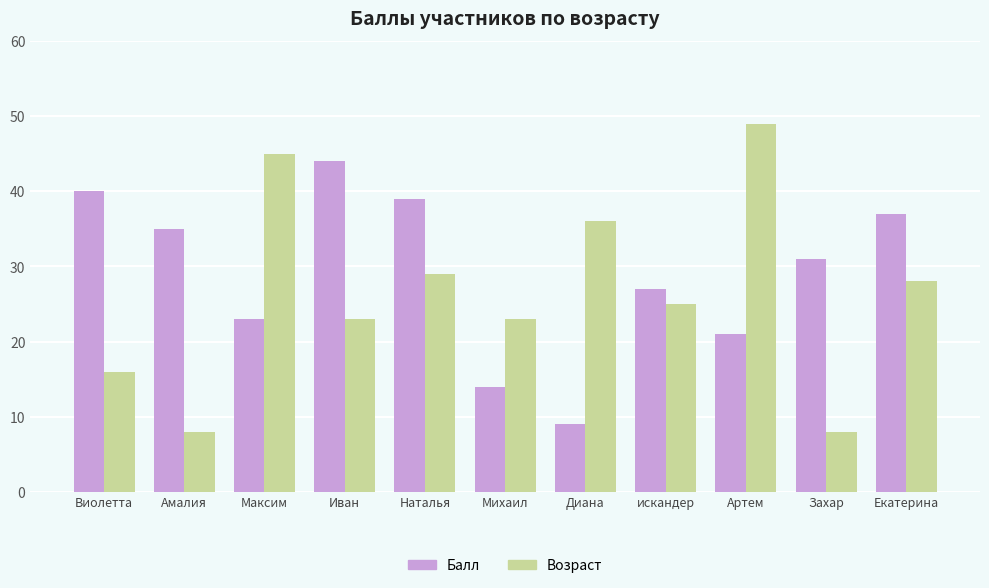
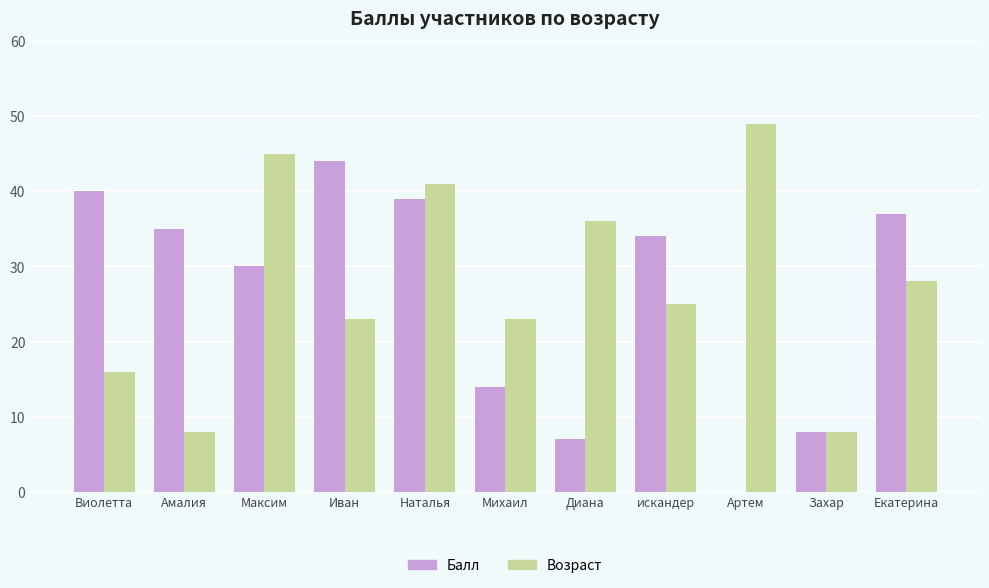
  {
    "Балл": {
      "Виолетта": 40,
      "Амалия": 35,
-     "Максим": 23,
+     "Максим": 30,
      "Иван": 44,
      "Наталья": 39,
      "Михаил": 14,
-     "Диана": 9,
-     "искандер": 27,
-     "Артем": 21,
-     "Захар": 31,
+     "Диана": 7,
+     "искандер": 34,
+     "Артем": 0,
+     "Захар": 8,
      "Екатерина": 37
    },
    "Возраст": {
      "Виолетта": 16,
      "Амалия": 8,
      "Максим": 45,
      "Иван": 23,
-     "Наталья": 29,
+     "Наталья": 41,
      "Михаил": 23,
      "Диана": 36,
      "искандер": 25,
      "Артем": 49,
      "Захар": 8,
      "Екатерина": 28
    }
  }
